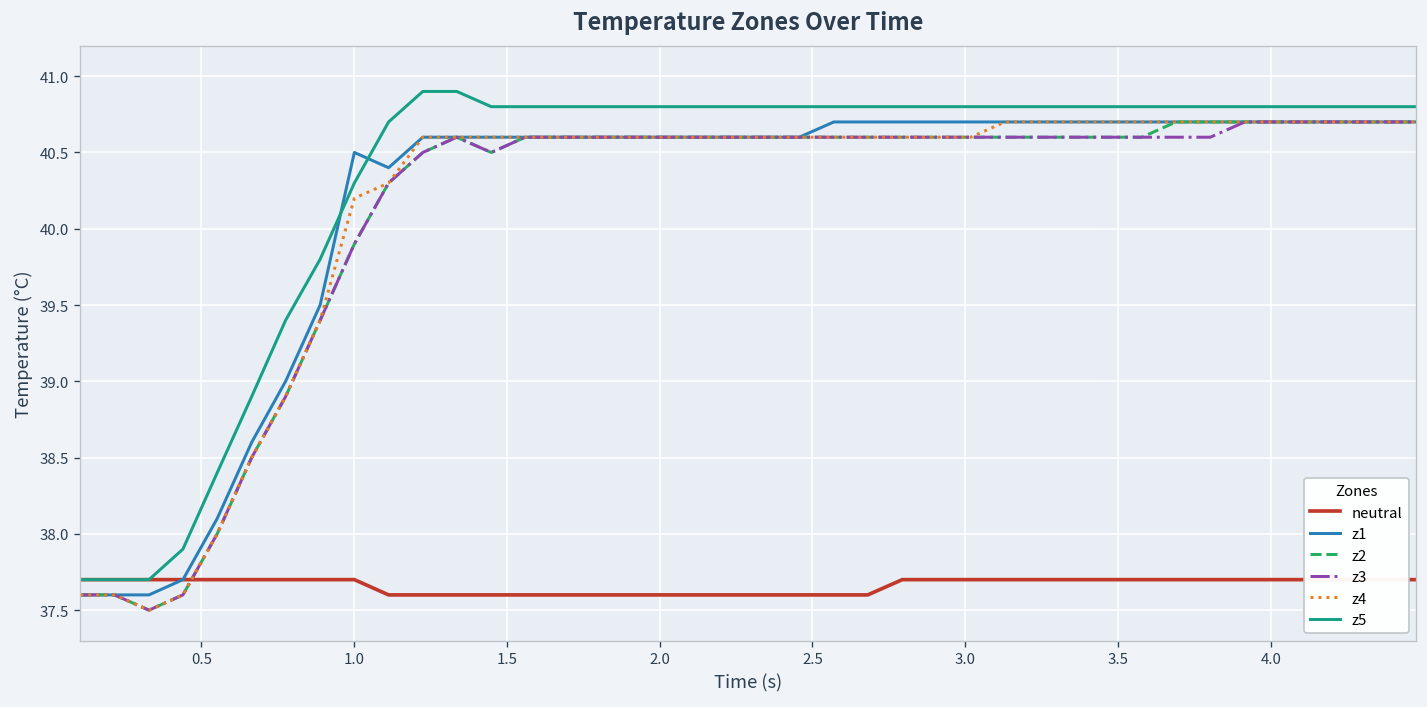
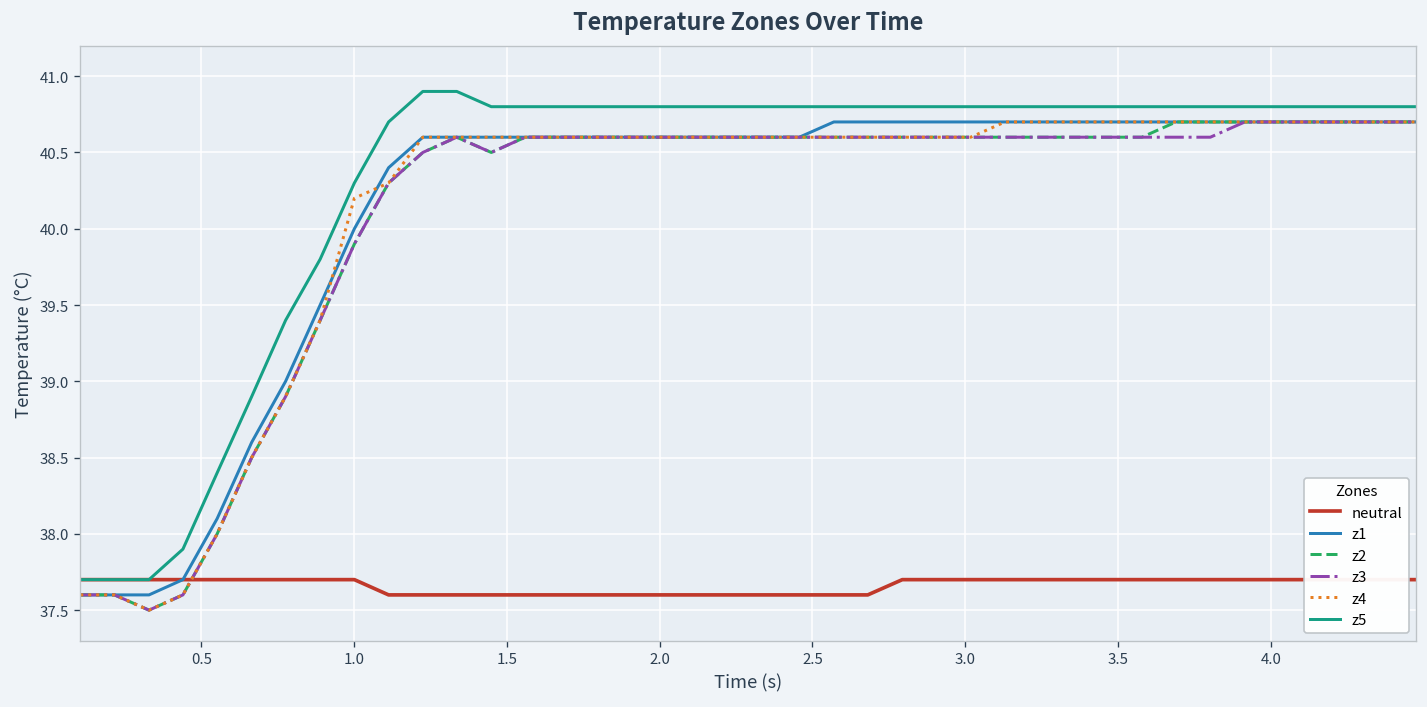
  {
    "neutral": {
      "1.0": 37.7
    },
    "z1": {
-     "1.0": 40.5
+     "1.0": 40.0
    },
    "z4": {
      "1.0": 40.2
    }
  }
